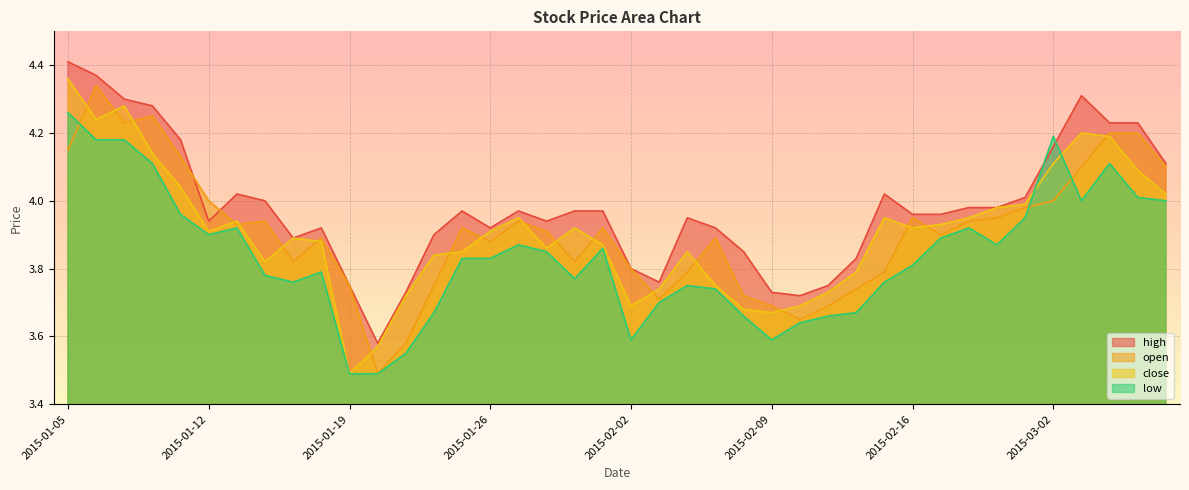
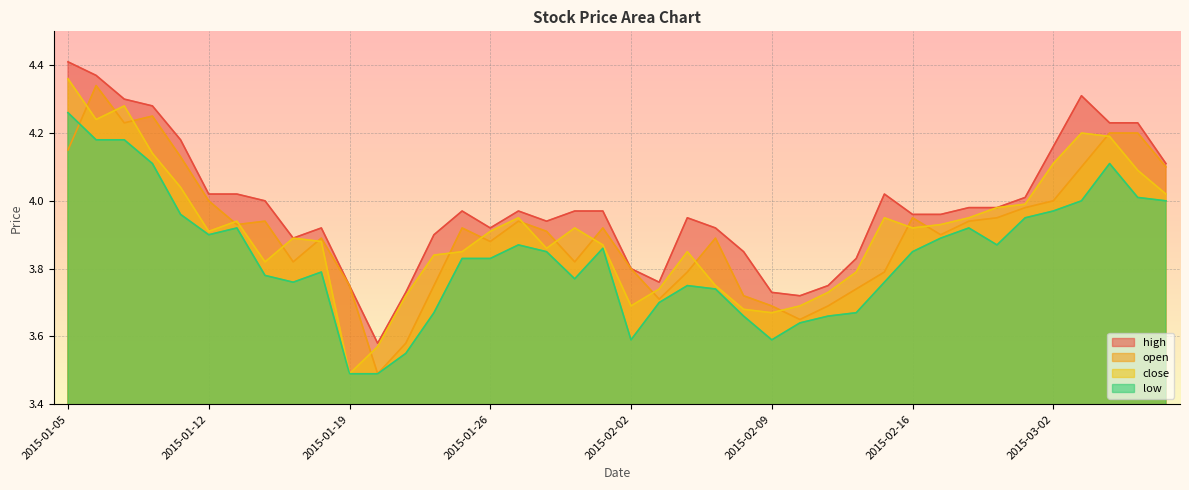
  {
    "high": {
      "2015-01-05": 4.41,
-     "2015-01-12": 3.94,
+     "2015-01-12": 4.02,
      "2015-01-26": 3.92,
      "2015-02-09": 3.73,
      "2015-02-16": 3.96,
      "2015-03-02": 4.16
    },
    "low": {
      "2015-01-05": 4.26,
      "2015-01-12": 3.90,
      "2015-01-26": 3.83,
      "2015-02-02": 3.59,
      "2015-02-09": 3.59,
-     "2015-02-16": 3.81,
-     "2015-03-02": 4.19
+     "2015-02-16": 3.85,
+     "2015-03-02": 3.97
    }
  }
